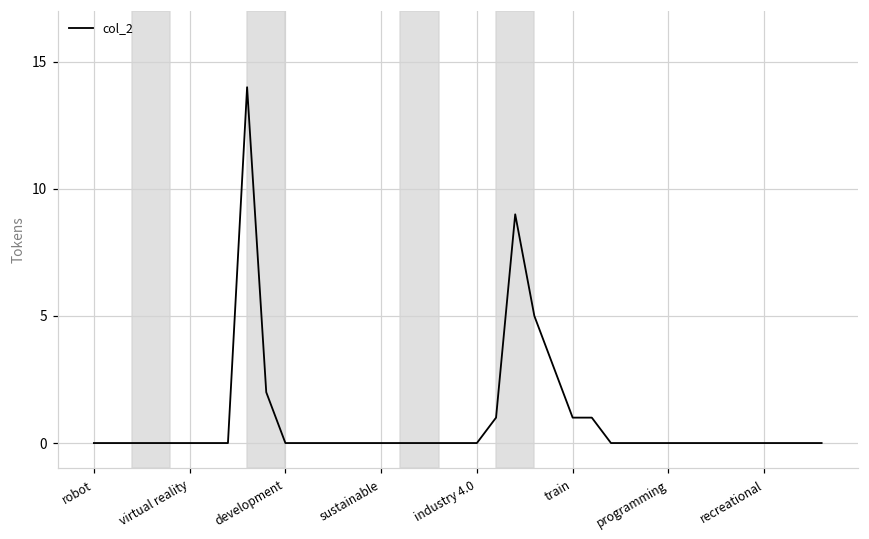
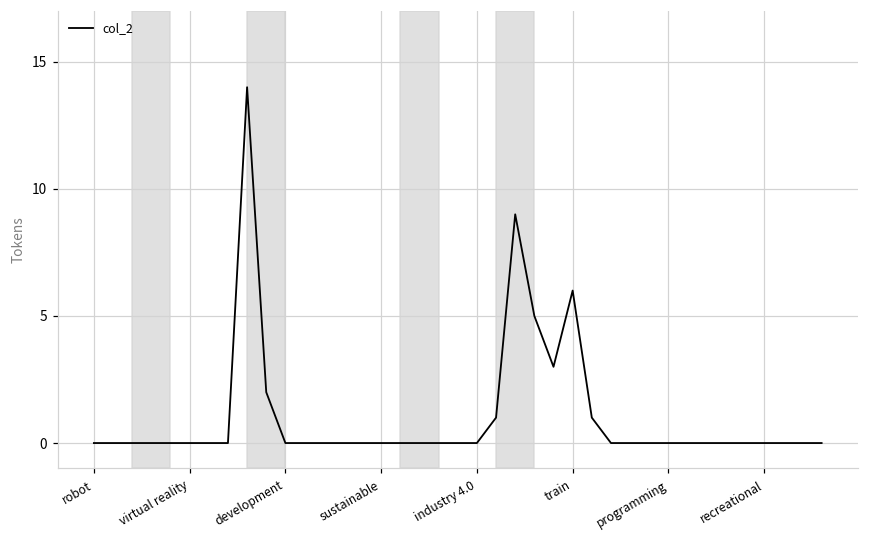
  {
    "robot": 0,
    "virtual reality": 0,
    "development": 0,
    "sustainable": 0,
    "industry 4.0": 0,
-   "train": 1,
+   "train": 6,
    "programming": 0,
    "recreational": 0
  }
